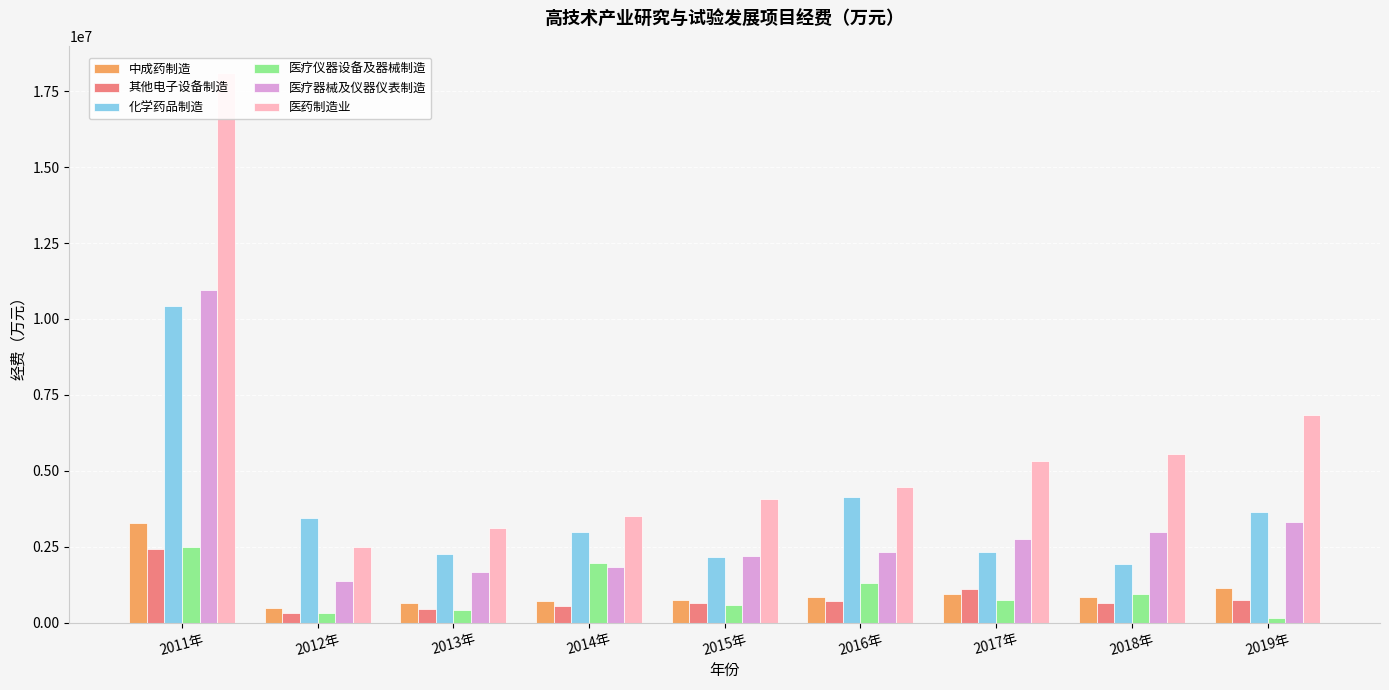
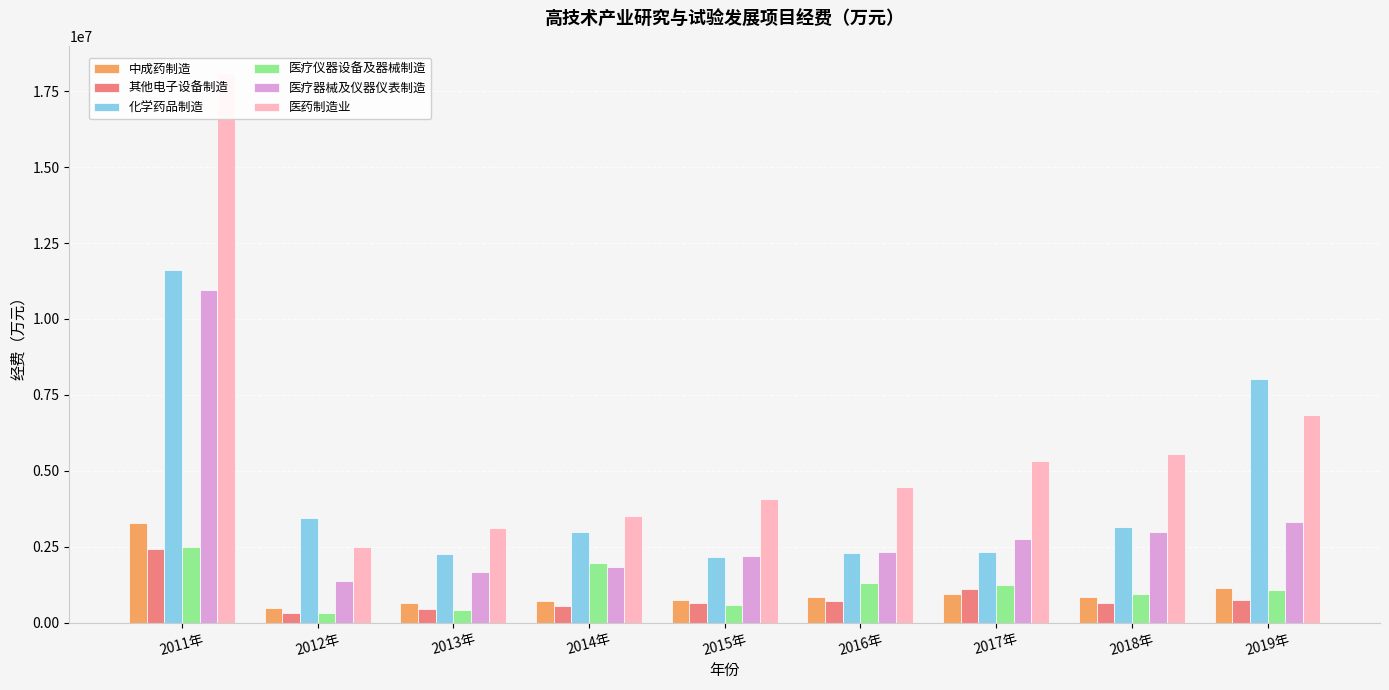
  {
    "化学药品制造": {
-     "2011年": 10400000,
+     "2011年": 11600000,
      "2012年": 3400000,
      "2013年": 2300000,
      "2014年": 3000000,
      "2015年": 2200000,
-     "2016年": 4100000,
+     "2016年": 2300000,
      "2017年": 2300000,
-     "2018年": 1900000,
-     "2019年": 3700000
+     "2018年": 3200000,
+     "2019年": 8000000
    },
    "医疗仪器设备及器械制造": {
      "2011年": 2500000,
      "2012年": 300000,
      "2013年": 400000,
      "2014年": 2000000,
      "2015年": 600000,
      "2016年": 1300000,
-     "2017年": 700000,
+     "2017年": 1200000,
      "2018年": 900000,
-     "2019年": 200000
+     "2019年": 1100000
    }
  }
